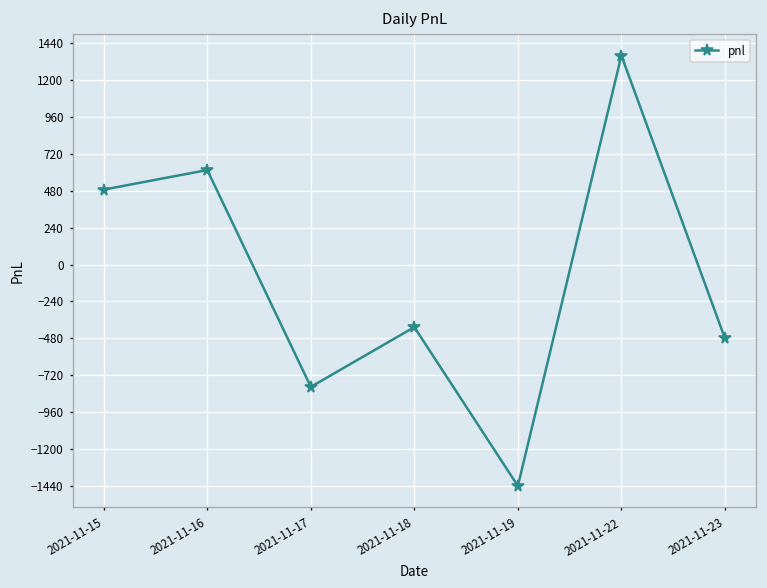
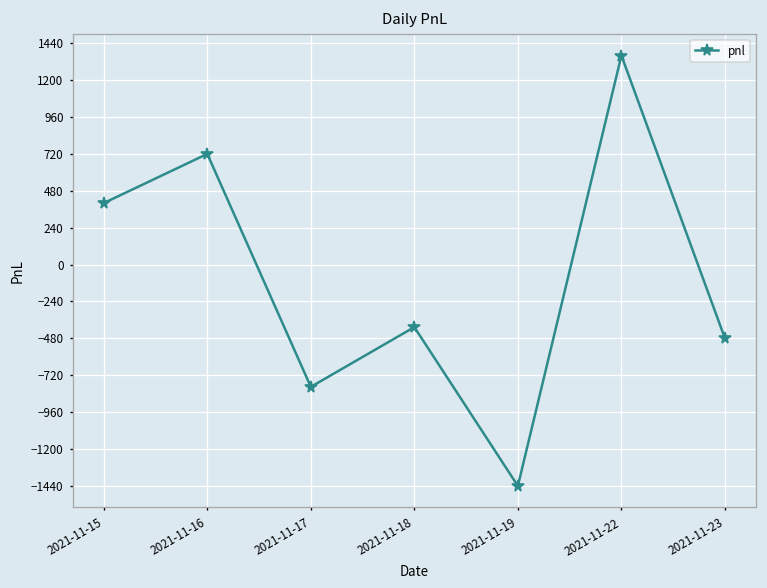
  {
-   "2021-11-15": 490,
-   "2021-11-16": 620,
+   "2021-11-15": 400,
+   "2021-11-16": 720,
    "2021-11-17": -800,
    "2021-11-18": -410,
    "2021-11-19": -1440,
    "2021-11-22": 1360,
    "2021-11-23": -480
  }
